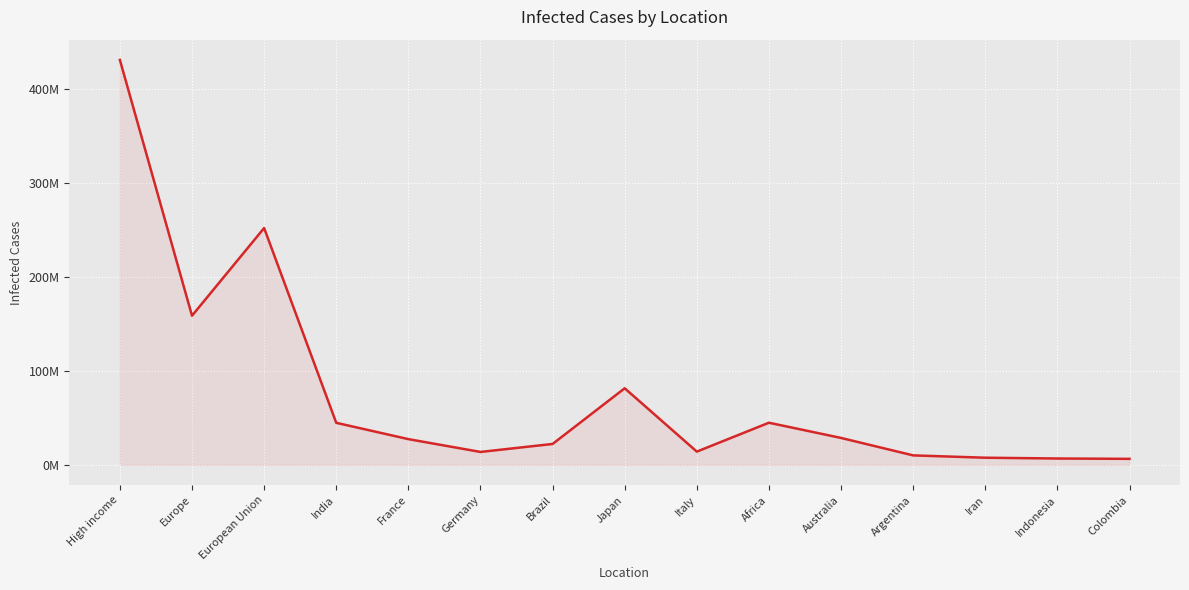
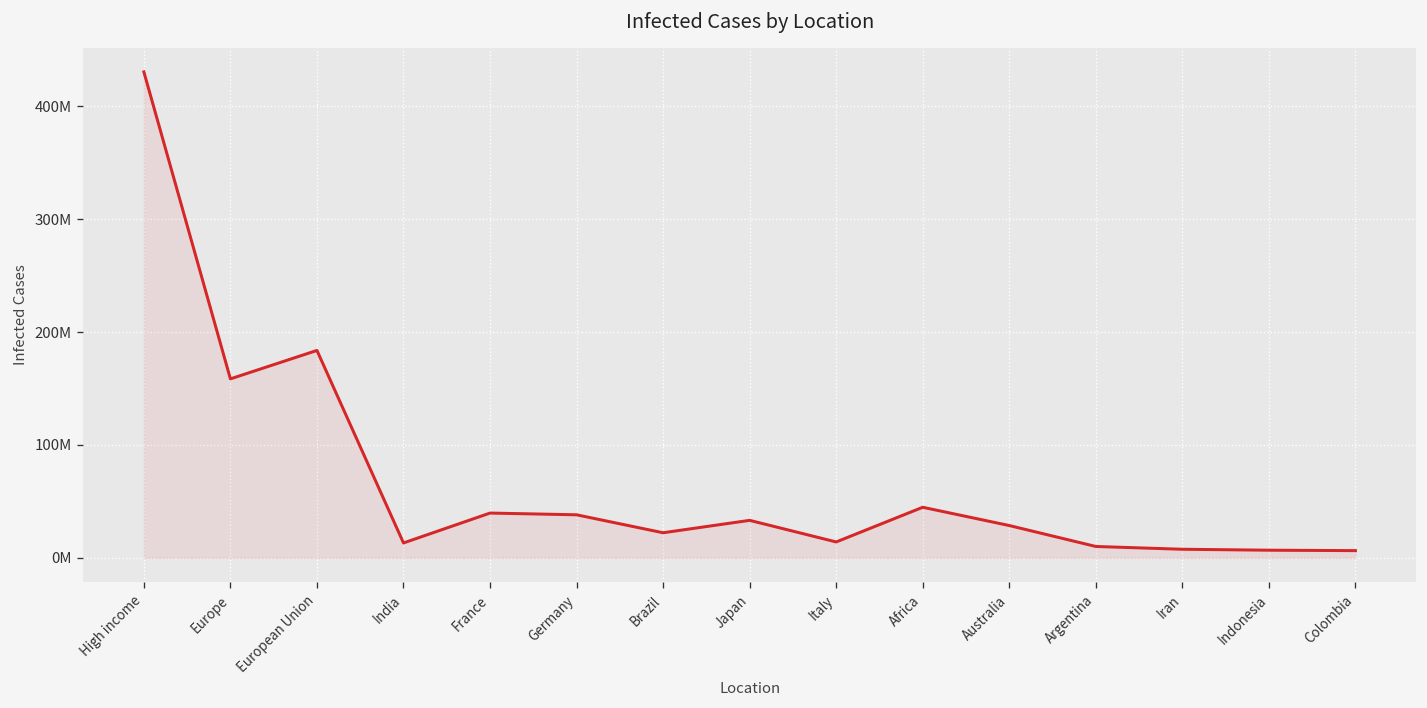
  {
    "High income": 430000000,
    "Europe": 160000000,
-   "European Union": 250000000,
-   "India": 40000000,
-   "France": 30000000,
-   "Germany": 10000000,
+   "European Union": 180000000,
+   "India": 10000000,
+   "France": 40000000,
+   "Germany": 40000000,
    "Brazil": 20000000,
-   "Japan": 80000000,
+   "Japan": 30000000,
    "Italy": 10000000,
    "Africa": 40000000,
    "Australia": 30000000,
    "Argentina": 10000000,
    "Iran": 10000000,
    "Indonesia": 10000000,
    "Colombia": 10000000
  }
